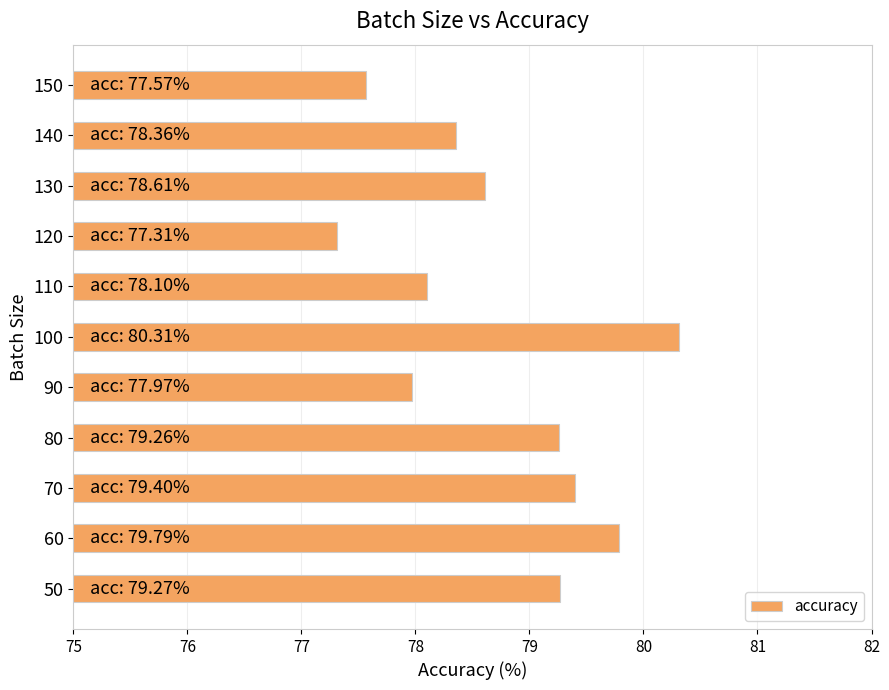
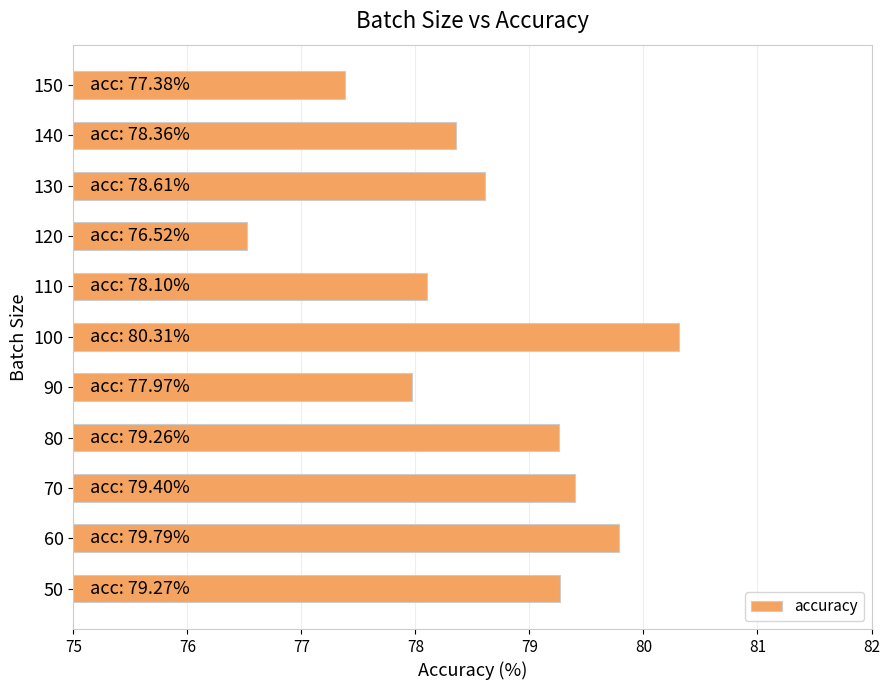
  {
-   "150": "77.57%",
+   "150": "77.38%",
    "140": "78.36%",
    "130": "78.61%",
-   "120": "77.31%",
+   "120": "76.52%",
    "110": "78.10%",
    "100": "80.31%",
    "90": "77.97%",
    "80": "79.26%",
    "70": "79.40%",
    "60": "79.79%",
    "50": "79.27%"
  }
